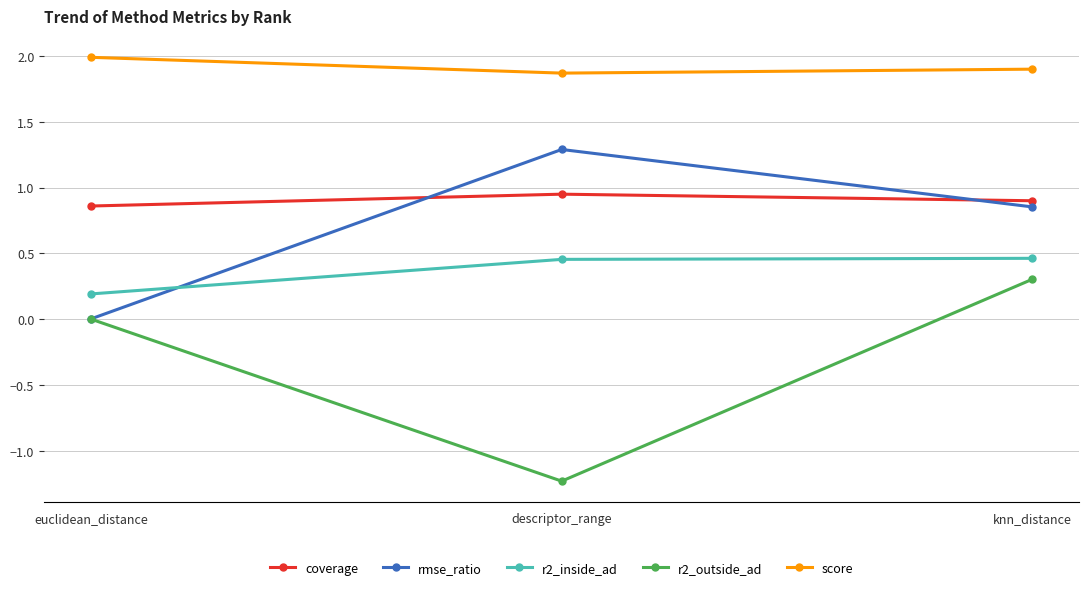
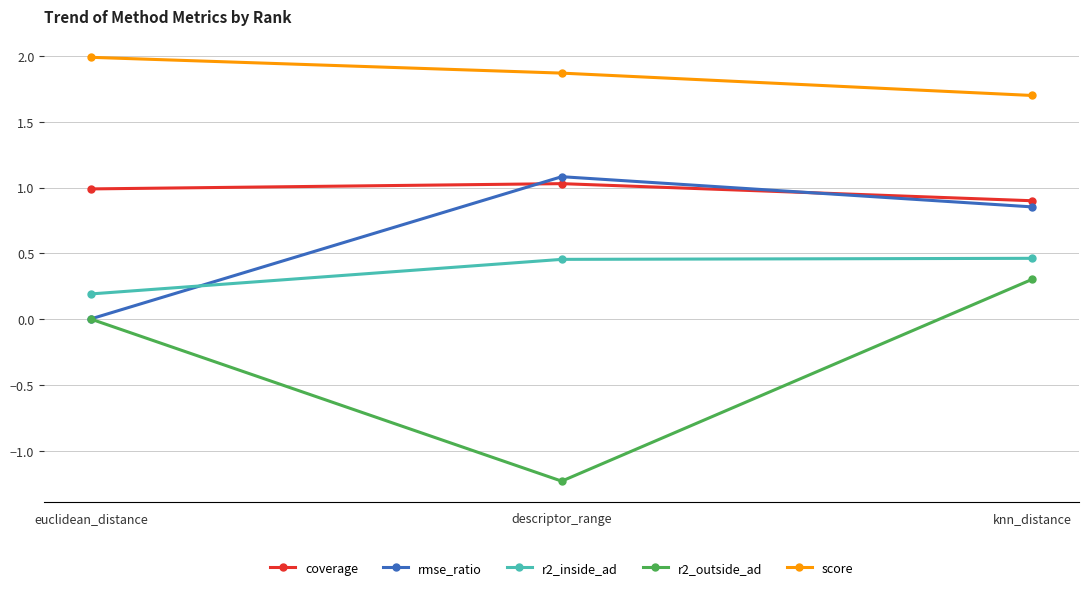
  {
    "coverage": {
-     "euclidean_distance": 0.86,
-     "descriptor_range": 0.95,
+     "euclidean_distance": 0.99,
+     "descriptor_range": 1.03,
      "knn_distance": 0.90
    },
    "rmse_ratio": {
-     "descriptor_range": 1.29,
+     "descriptor_range": 1.08,
      "knn_distance": 0.85
    },
    "r2_inside_ad": {
      "euclidean_distance": 0.19,
      "descriptor_range": 0.45,
      "knn_distance": 0.46
    },
    "r2_outside_ad": {
      "descriptor_range": -1.23,
      "knn_distance": 0.30
    },
    "score": {
      "euclidean_distance": 2.0,
      "descriptor_range": 1.87,
-     "knn_distance": 1.9
+     "knn_distance": 1.7
    }
  }
